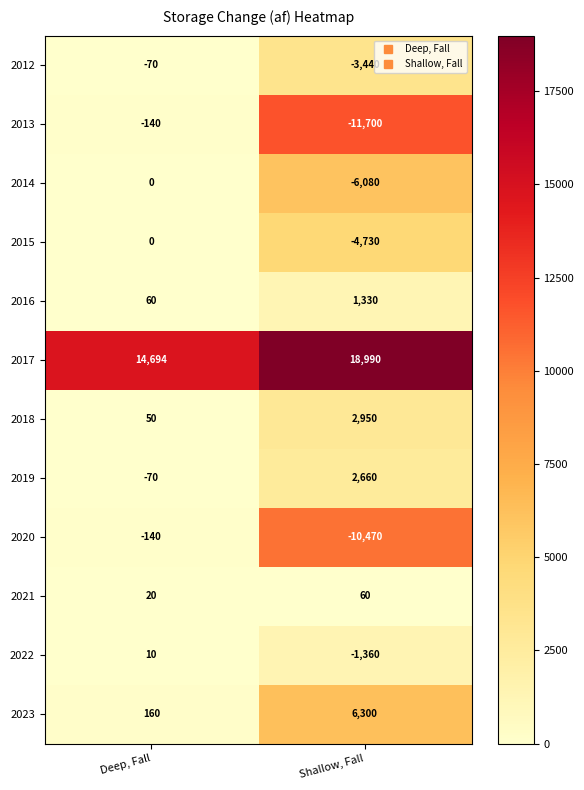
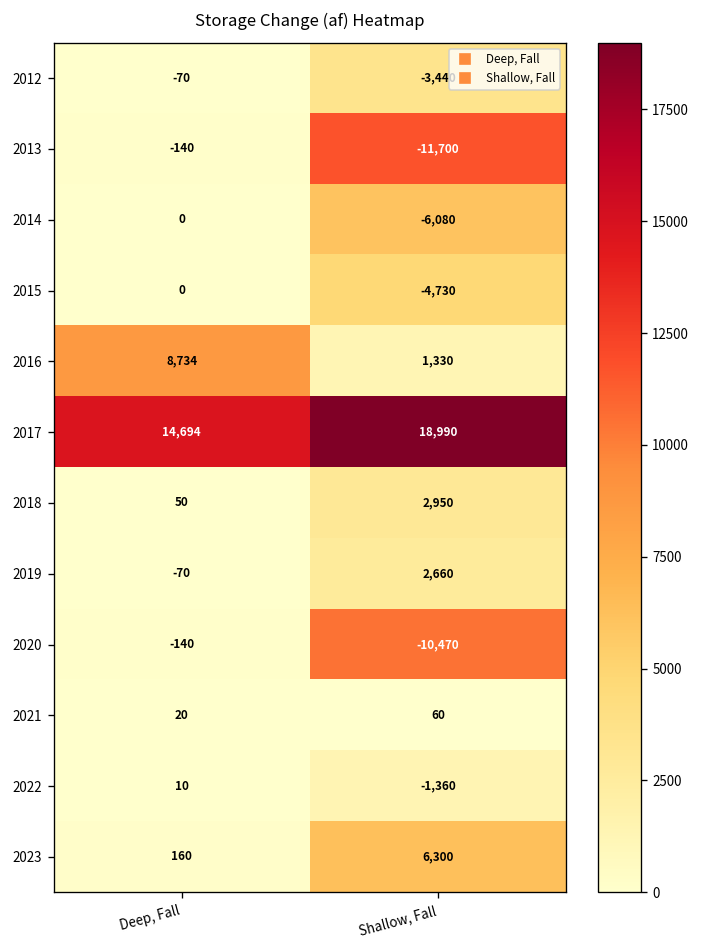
  {
    "2012": {
      "Deep, Fall": "-70"
    },
    "2013": {
      "Deep, Fall": "-140",
      "Shallow, Fall": "-11,700"
    },
    "2014": {
      "Deep, Fall": "0",
      "Shallow, Fall": "-6,080"
    },
    "2015": {
      "Deep, Fall": "0",
      "Shallow, Fall": "-4,730"
    },
    "2016": {
-     "Deep, Fall": "60",
+     "Deep, Fall": "8,734",
      "Shallow, Fall": "1,330"
    },
    "2017": {
      "Deep, Fall": "14,694",
      "Shallow, Fall": "18,990"
    },
    "2018": {
      "Deep, Fall": "50",
      "Shallow, Fall": "2,950"
    },
    "2019": {
      "Deep, Fall": "-70",
      "Shallow, Fall": "2,660"
    },
    "2020": {
      "Deep, Fall": "-140",
      "Shallow, Fall": "-10,470"
    },
    "2021": {
      "Deep, Fall": "20",
      "Shallow, Fall": "60"
    },
    "2022": {
      "Deep, Fall": "10",
      "Shallow, Fall": "-1,360"
    },
    "2023": {
      "Deep, Fall": "160",
      "Shallow, Fall": "6,300"
    }
  }
